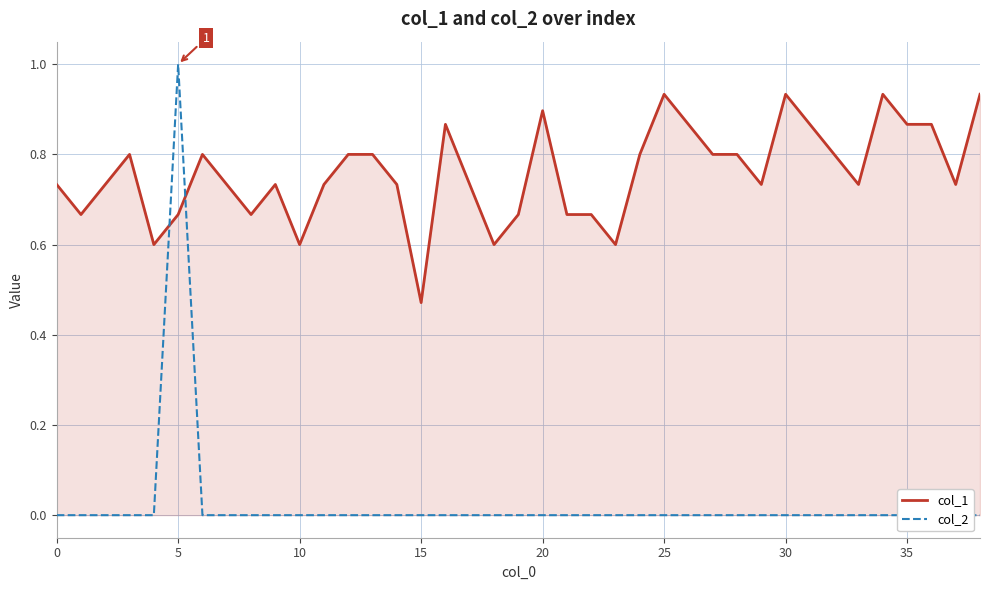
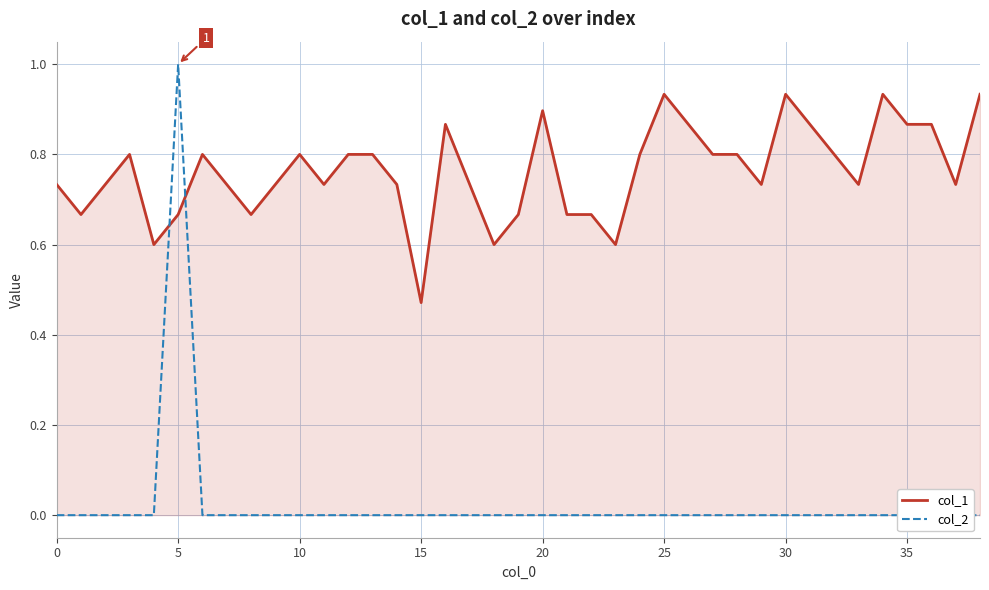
  {
    "col_1": {
      "0": 0.73,
      "5": 0.67,
-     "10": 0.6,
+     "10": 0.8,
      "15": 0.47,
      "20": 0.9,
      "25": 0.93,
      "30": 0.93,
      "35": 0.87
    },
    "col_2": {
      "0": 0.0,
      "5": 1.0,
      "10": 0.0,
      "15": 0.0,
      "20": 0.0,
      "25": 0.0,
      "30": 0.0
    }
  }
